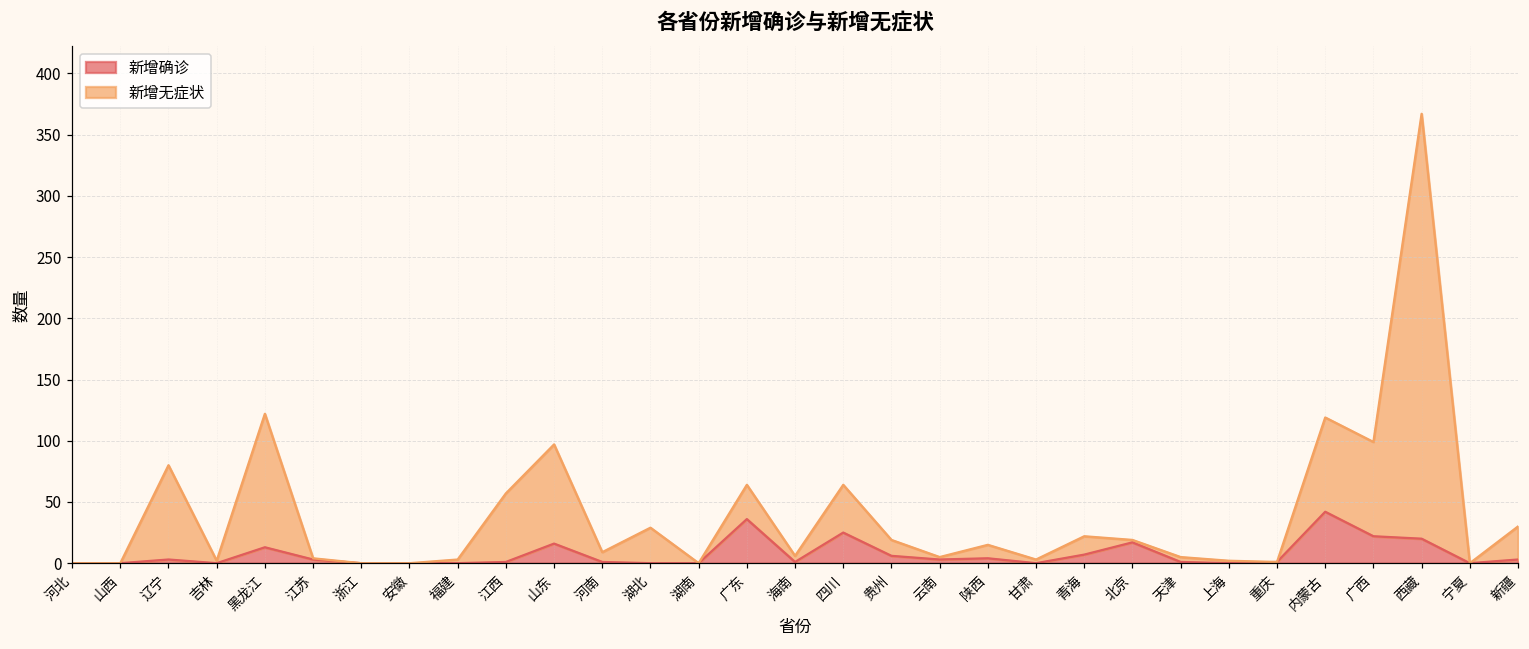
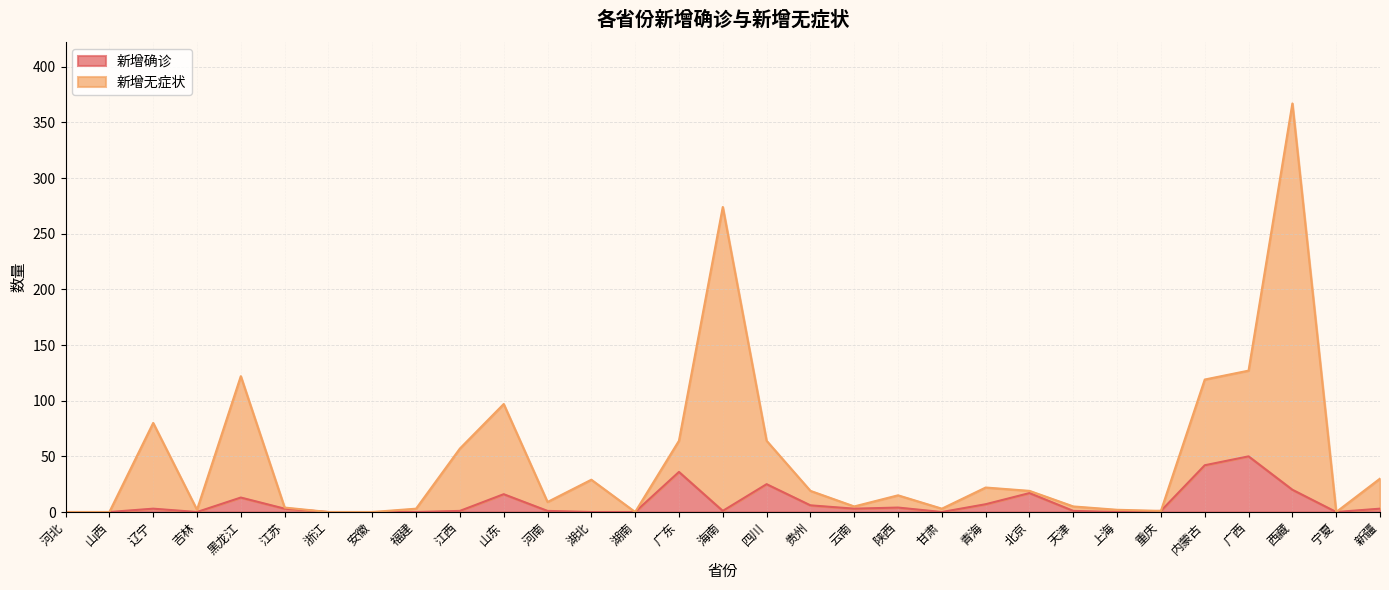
  {
    "新增确诊": {
      "辽宁": 3,
      "黑龙江": 13,
      "福建": 0,
      "江西": 1,
      "山东": 16,
      "河南": 1,
      "湖北": 0,
      "广东": 36,
      "海南": 1,
      "四川": 25,
      "贵州": 6,
      "陕西": 4,
      "甘肃": 0,
      "青海": 7,
      "天津": 1,
      "内蒙古": 42,
-     "广西": 22,
+     "广西": 50,
      "西藏": 20,
      "新疆": 3
    },
    "新增无症状": {
      "辽宁": 77,
      "黑龙江": 109,
      "福建": 3,
      "江西": 56,
      "山东": 81,
      "河南": 8,
      "湖北": 29,
      "广东": 28,
-     "海南": 5,
+     "海南": 273,
      "四川": 39,
      "贵州": 13,
      "陕西": 11,
      "甘肃": 3,
      "青海": 15,
      "天津": 4,
      "内蒙古": 77,
      "广西": 77,
      "西藏": 347,
      "新疆": 27
    }
  }
